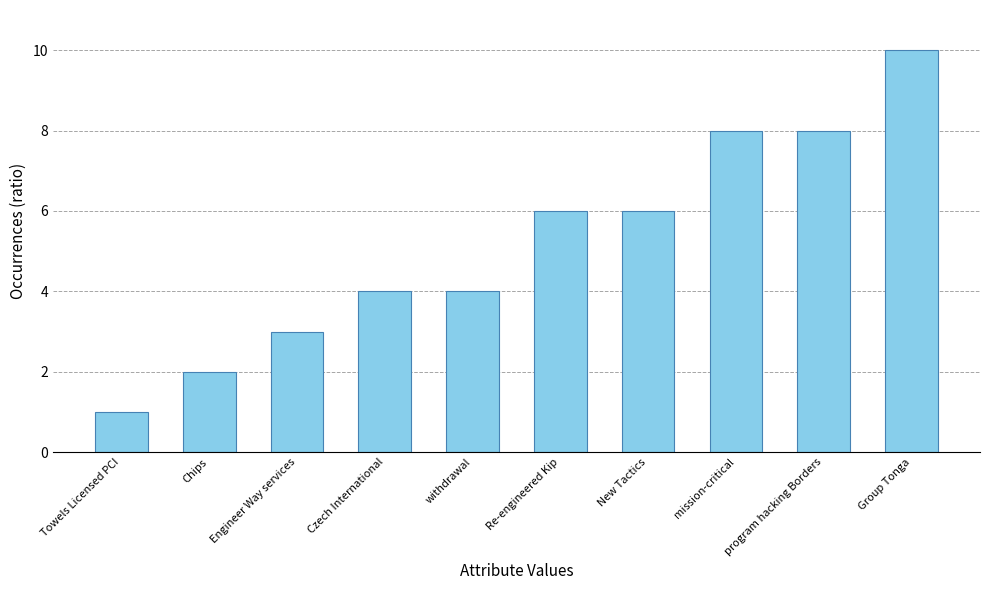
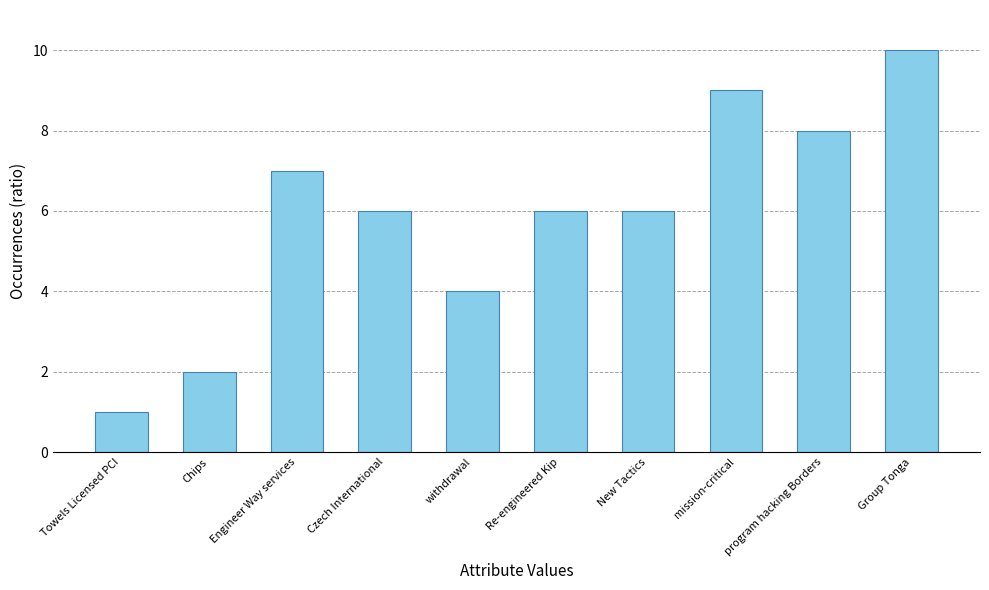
  {
    "Towels Licensed PCI": 1,
    "Chips": 2,
-   "Engineer Way services": 3,
-   "Czech International": 4,
+   "Engineer Way services": 7,
+   "Czech International": 6,
    "withdrawal": 4,
    "Re-engineered Kip": 6,
    "New Tactics": 6,
-   "mission-critical": 8,
+   "mission-critical": 9,
    "program hacking Borders": 8,
    "Group Tonga": 10
  }
